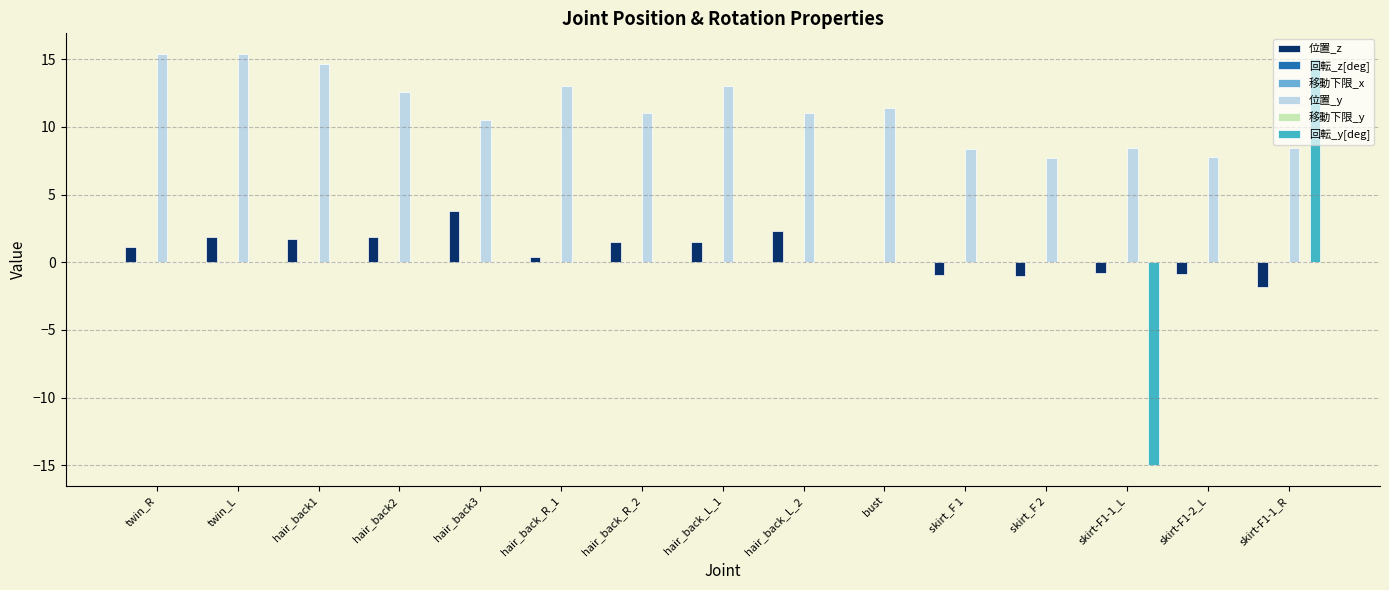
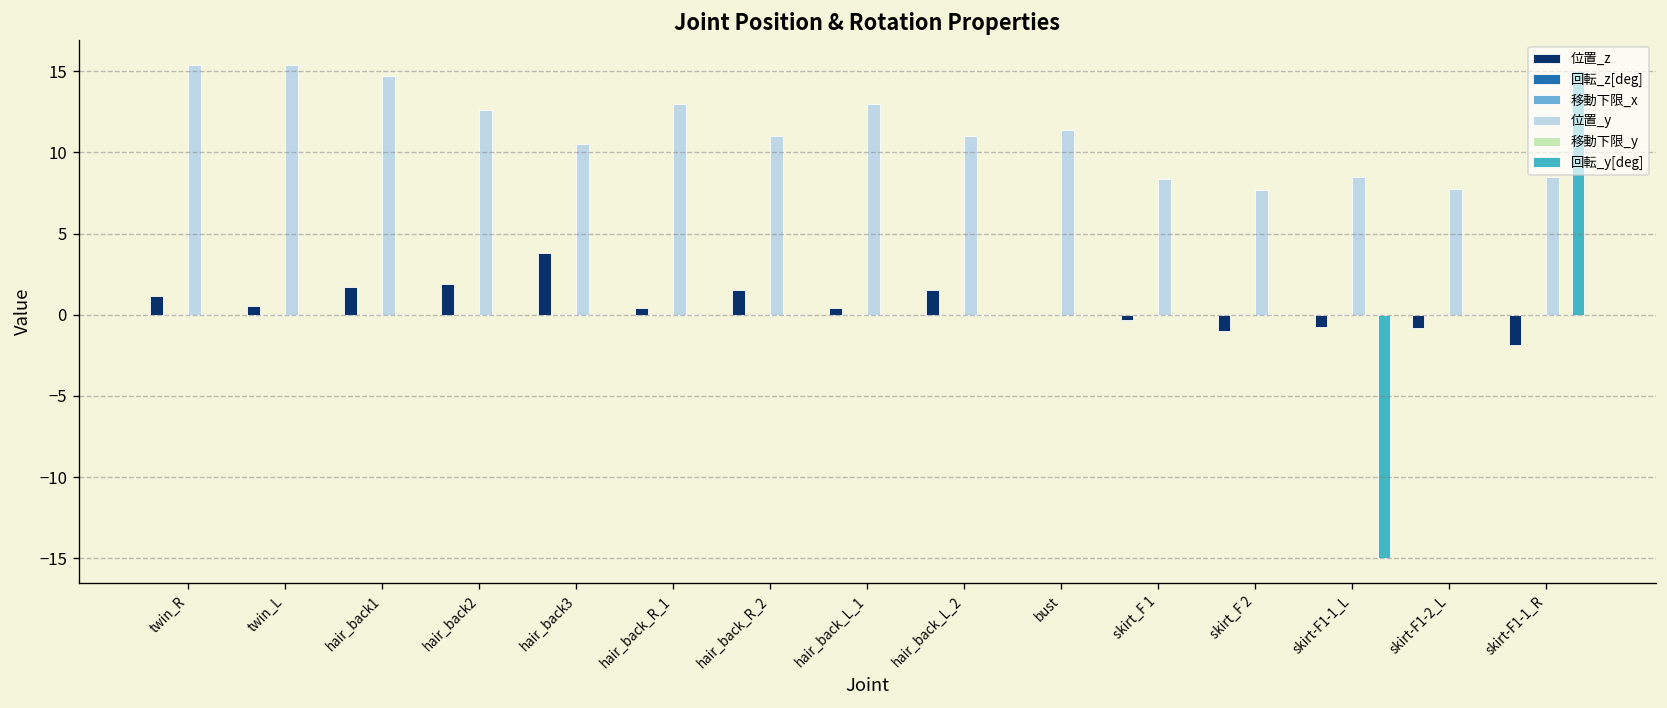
  {
    "位置_z": {
      "twin_R": 1.2,
-     "twin_L": 1.9,
+     "twin_L": 0.6,
      "hair_back1": 1.7,
      "hair_back2": 1.9,
      "hair_back3": 3.8,
      "hair_back_R_1": 0.4,
      "hair_back_R_2": 1.5,
-     "hair_back_L_1": 1.5,
-     "hair_back_L_2": 2.3,
+     "hair_back_L_1": 0.4,
+     "hair_back_L_2": 1.5,
      "bust": 0.0,
-     "skirt_F 1": -0.9,
+     "skirt_F 1": -0.3,
      "skirt_F 2": -1.0,
      "skirt-F1-1_L": -0.8,
      "skirt-F1-2_L": -0.8,
      "skirt-F1-1_R": -1.8
    },
    "回転_z[deg]": {
      "twin_R": 0.0,
      "twin_L": 0.0,
      "hair_back1": 0.0,
      "hair_back2": 0.0,
      "hair_back3": 0.0,
      "hair_back_R_1": 0.0,
      "hair_back_R_2": 0.0,
      "hair_back_L_1": 0.0,
      "hair_back_L_2": 0.0,
      "bust": 0.0,
      "skirt_F 1": 0.0,
      "skirt_F 2": 0.0,
      "skirt-F1-1_L": 0.0,
      "skirt-F1-2_L": 0.0,
      "skirt-F1-1_R": 0.0
    }
  }
